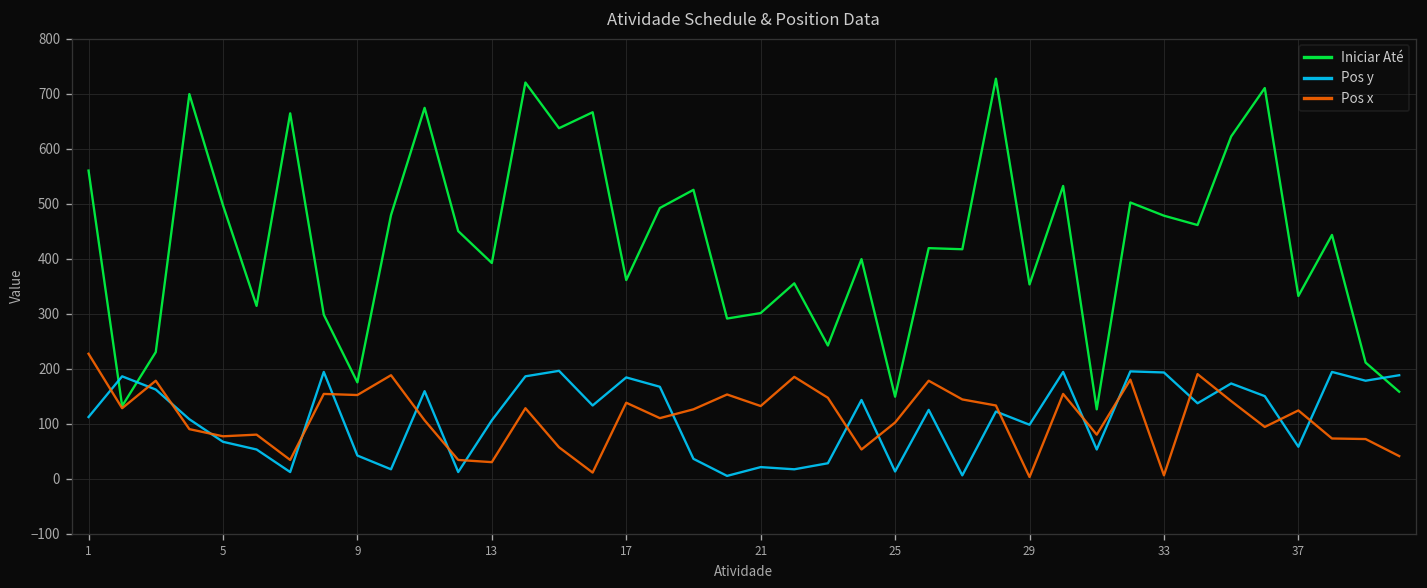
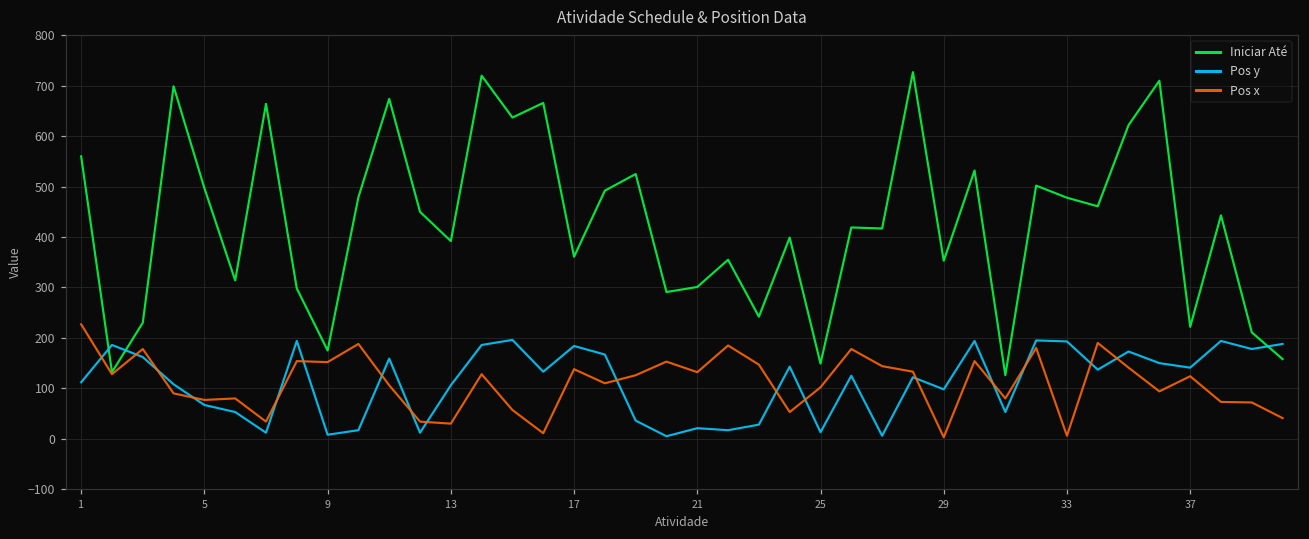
  {
    "Iniciar Até": {
      "1": 560,
      "5": 500,
      "9": 180,
      "13": 390,
      "17": 360,
      "21": 300,
      "25": 150,
      "29": 350,
      "33": 480,
-     "37": 330
+     "37": 220
    },
    "Pos y": {
      "1": 110,
      "5": 70,
-     "9": 40,
+     "9": 10,
      "13": 110,
      "17": 180,
      "21": 20,
      "25": 10,
      "29": 100,
      "33": 190,
-     "37": 60
+     "37": 140
    },
    "Pos x": {
      "1": 230,
      "5": 80,
      "9": 150,
      "13": 30,
      "17": 140,
      "21": 130,
      "25": 100,
      "29": 0,
      "33": 10,
      "37": 120
    }
  }
